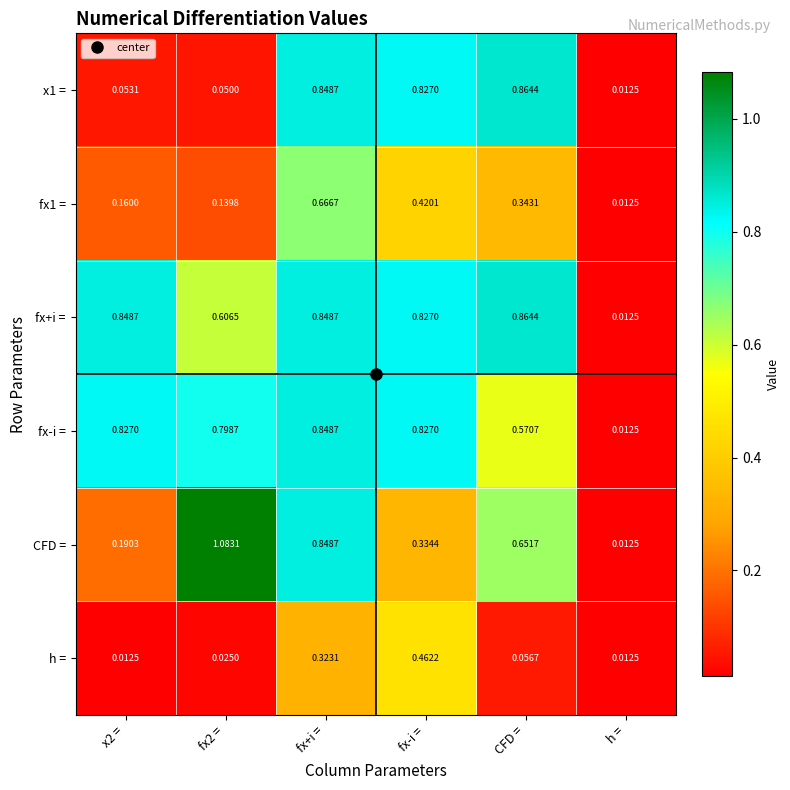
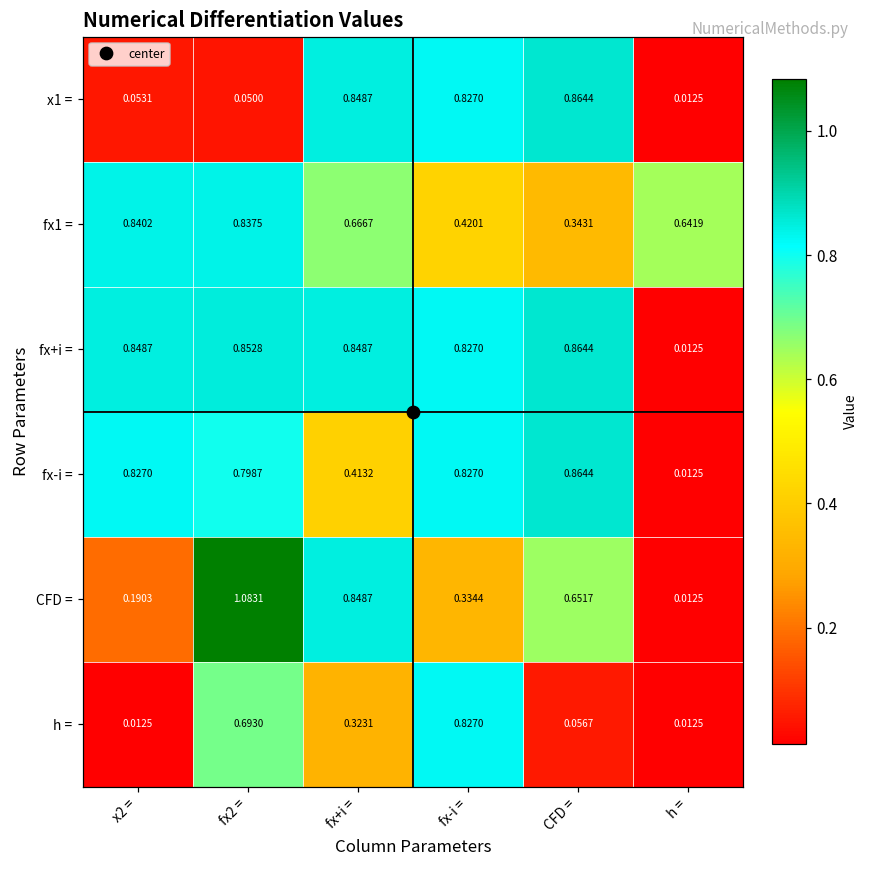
  {
    "x1 =": {
      "x2 =": 0.0531,
      "fx2 =": 0.0500,
      "fx+i =": 0.8487,
      "fx-i =": 0.8270,
      "CFD =": 0.8644,
      "h =": 0.0125
    },
    "fx1 =": {
-     "x2 =": 0.1600,
-     "fx2 =": 0.1398,
+     "x2 =": 0.8402,
+     "fx2 =": 0.8375,
      "fx+i =": 0.6667,
      "fx-i =": 0.4201,
      "CFD =": 0.3431,
-     "h =": 0.0125
+     "h =": 0.6419
    },
    "fx+i =": {
      "x2 =": 0.8487,
-     "fx2 =": 0.6065,
+     "fx2 =": 0.8528,
      "fx+i =": 0.8487,
      "fx-i =": 0.8270,
      "CFD =": 0.8644,
      "h =": 0.0125
    },
    "fx-i =": {
      "x2 =": 0.8270,
      "fx2 =": 0.7987,
-     "fx+i =": 0.8487,
+     "fx+i =": 0.4132,
      "fx-i =": 0.8270,
-     "CFD =": 0.5707,
+     "CFD =": 0.8644,
      "h =": 0.0125
    },
    "CFD =": {
      "x2 =": 0.1903,
      "fx2 =": 1.0831,
      "fx+i =": 0.8487,
      "fx-i =": 0.3344,
      "CFD =": 0.6517,
      "h =": 0.0125
    },
    "h =": {
      "x2 =": 0.0125,
-     "fx2 =": 0.0250,
+     "fx2 =": 0.6930,
      "fx+i =": 0.3231,
-     "fx-i =": 0.4622,
+     "fx-i =": 0.8270,
      "CFD =": 0.0567,
      "h =": 0.0125
    }
  }
